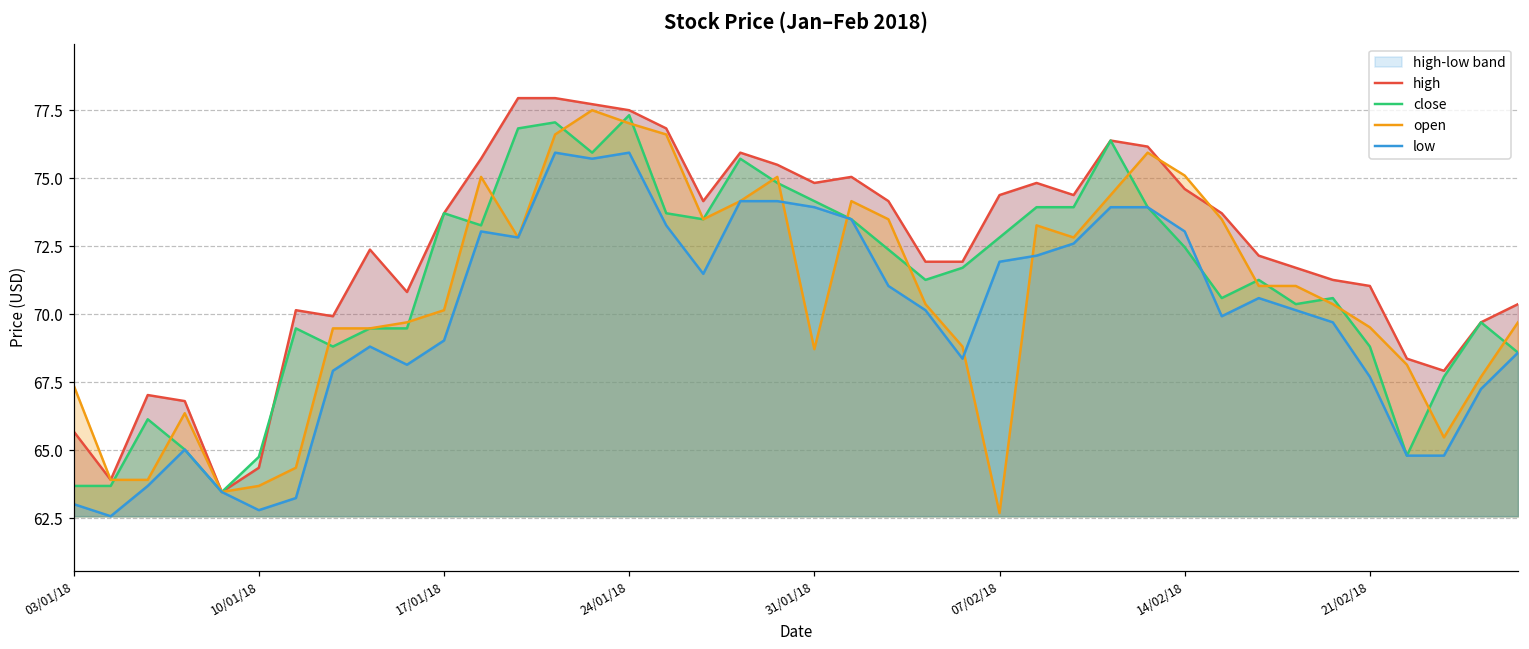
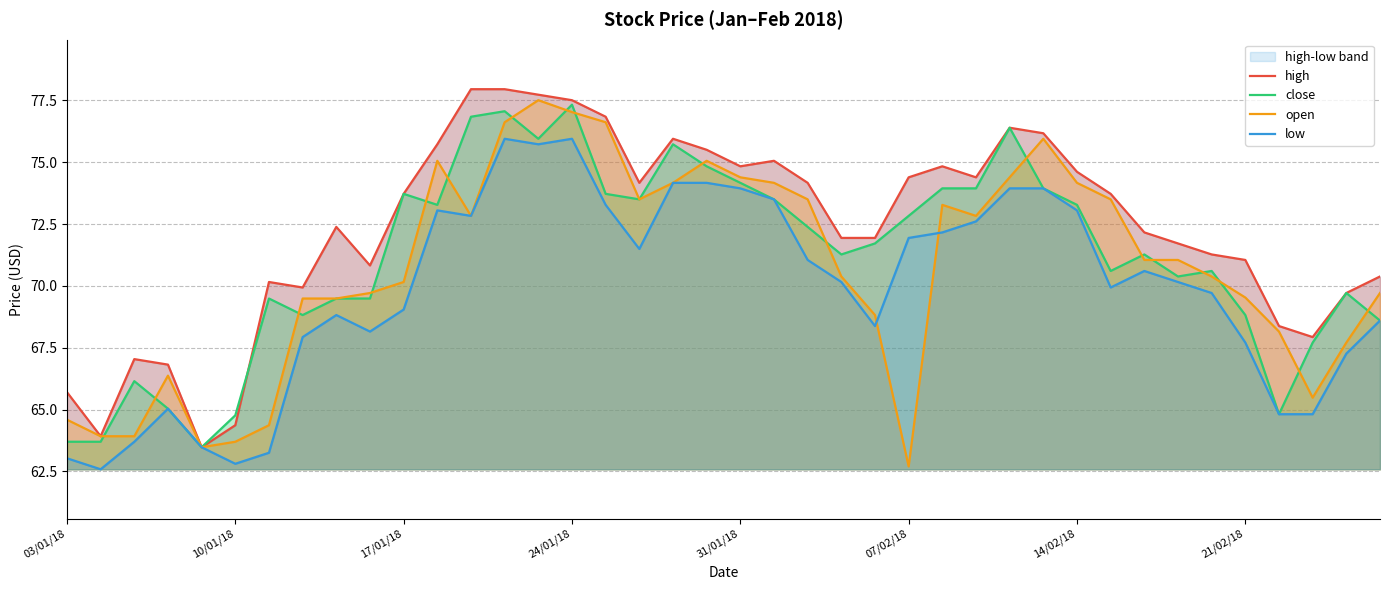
  {
    "close": {
      "03/01/18": 63.7,
      "10/01/18": 64.8,
      "24/01/18": 77.3,
      "31/01/18": 74.2,
      "07/02/18": 72.8,
-     "14/02/18": 72.5,
+     "14/02/18": 73.3,
      "21/02/18": 68.8
    },
    "open": {
-     "03/01/18": 67.4,
+     "03/01/18": 64.6,
      "10/01/18": 63.7,
      "17/01/18": 70.2,
      "24/01/18": 77.0,
-     "31/01/18": 68.7,
+     "31/01/18": 74.4,
      "07/02/18": 62.7,
-     "14/02/18": 75.1,
+     "14/02/18": 74.2,
      "21/02/18": 69.5
    }
  }
